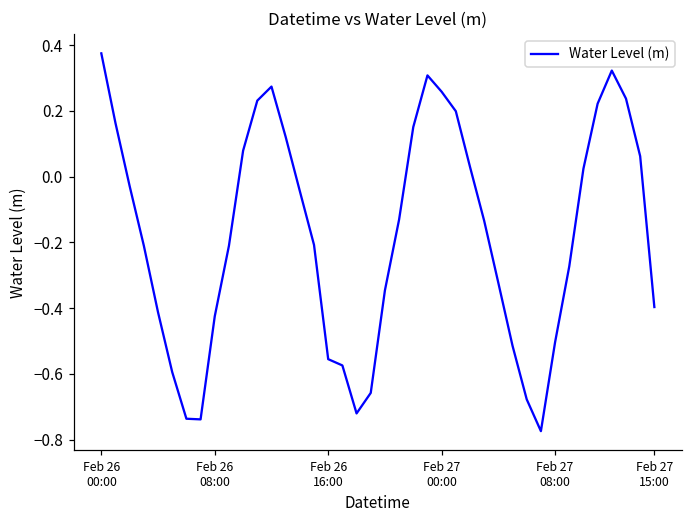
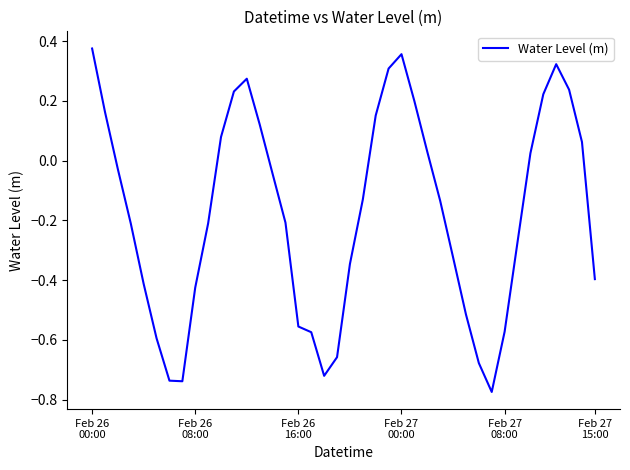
  {
    "Feb 26 00:00": 0.38,
    "Feb 26 08:00": -0.42,
    "Feb 26 16:00": -0.56,
-   "Feb 27 00:00": 0.26,
-   "Feb 27 08:00": -0.50,
+   "Feb 27 00:00": 0.36,
+   "Feb 27 08:00": -0.57,
    "Feb 27 15:00": -0.40
  }
